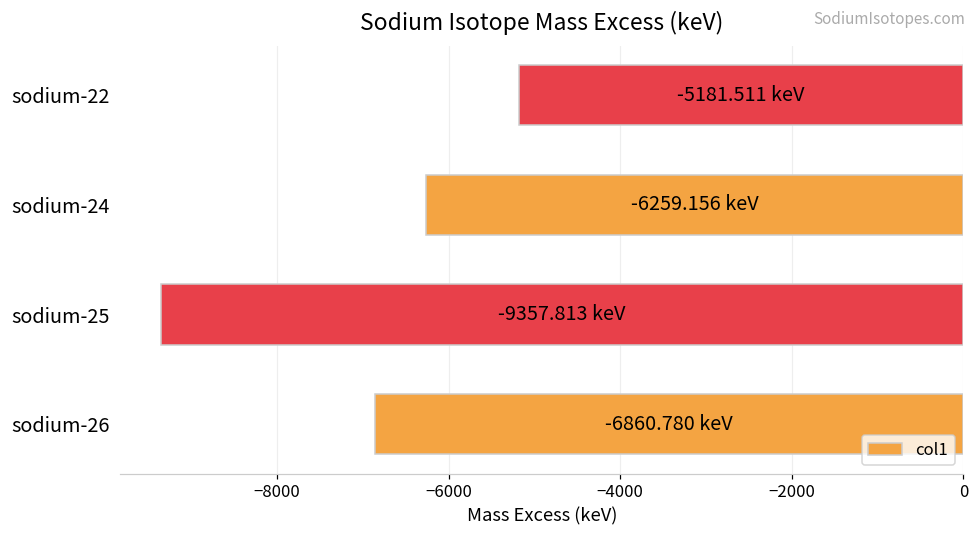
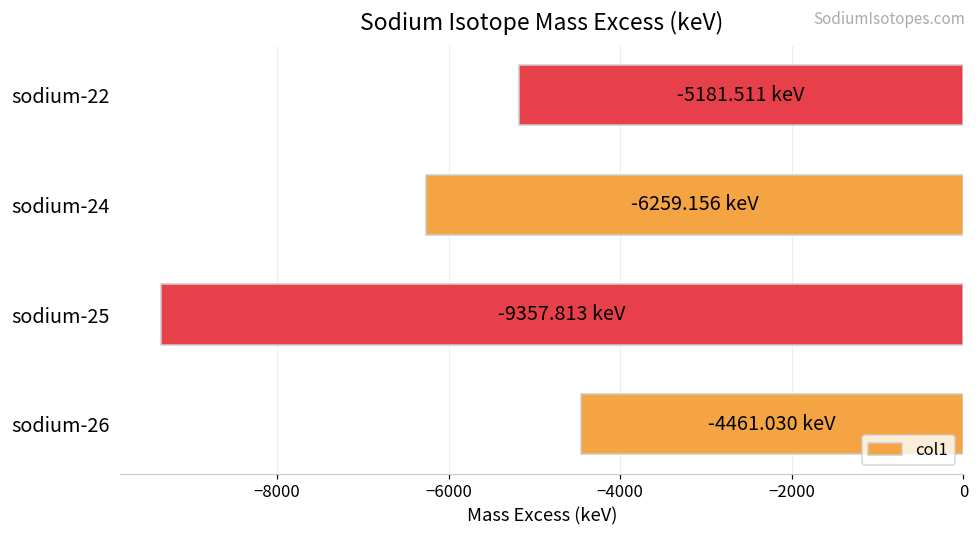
  {
    "sodium-22": -5181.511,
    "sodium-24": -6259.156,
    "sodium-25": -9357.813,
-   "sodium-26": -6860.780
+   "sodium-26": -4461.030
  }
